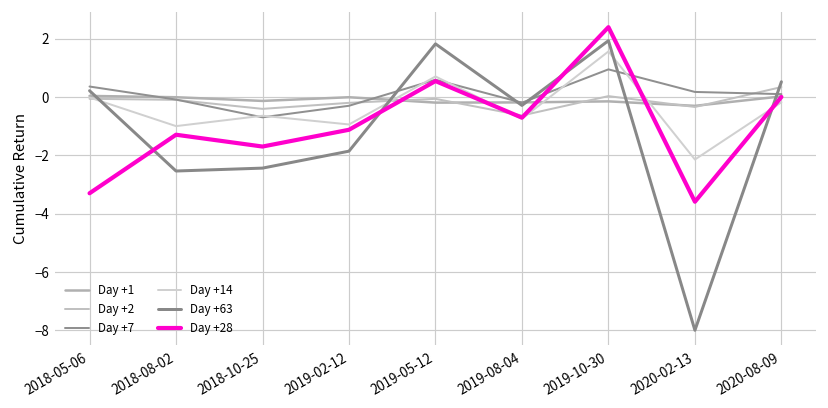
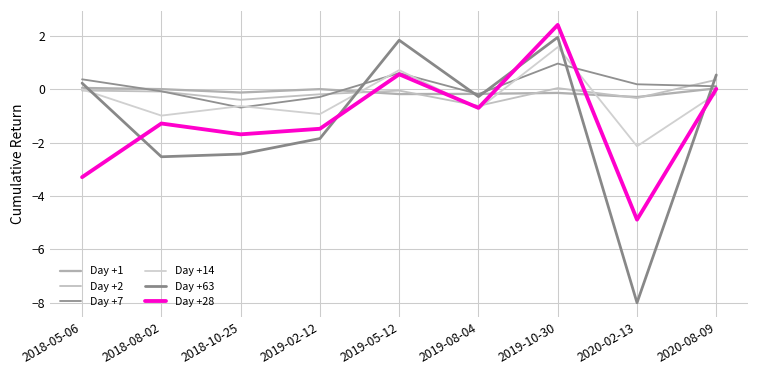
  {
    "Day +28": {
      "2018-05-06": -3.3,
      "2018-08-02": -1.3,
      "2018-10-25": -1.7,
-     "2019-02-12": -1.1,
+     "2019-02-12": -1.5,
      "2019-10-30": 2.4,
-     "2020-02-13": -3.6
+     "2020-02-13": -4.9
    }
  }
